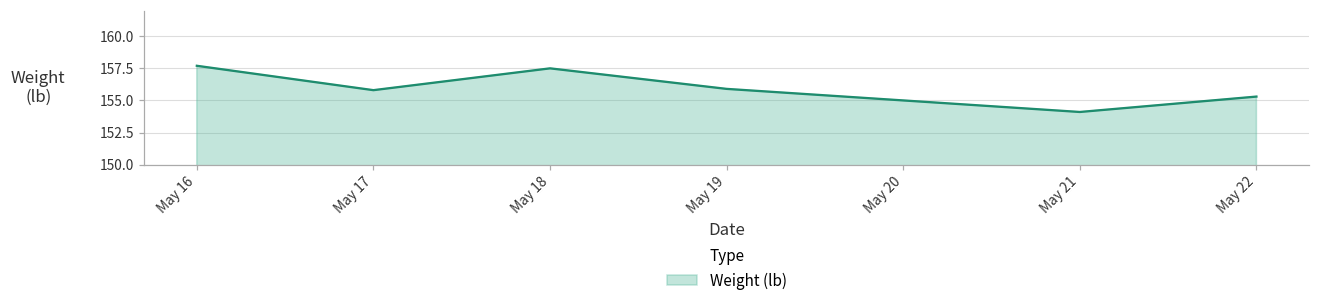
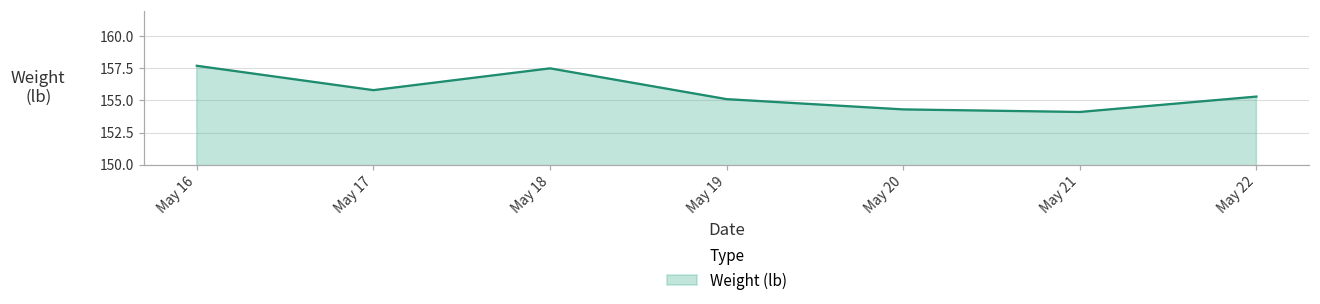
  {
    "May 16": 157.7,
    "May 17": 155.8,
    "May 18": 157.5,
-   "May 19": 155.9,
-   "May 20": 155.0,
+   "May 19": 155.1,
+   "May 20": 154.3,
    "May 21": 154.1,
    "May 22": 155.3
  }
